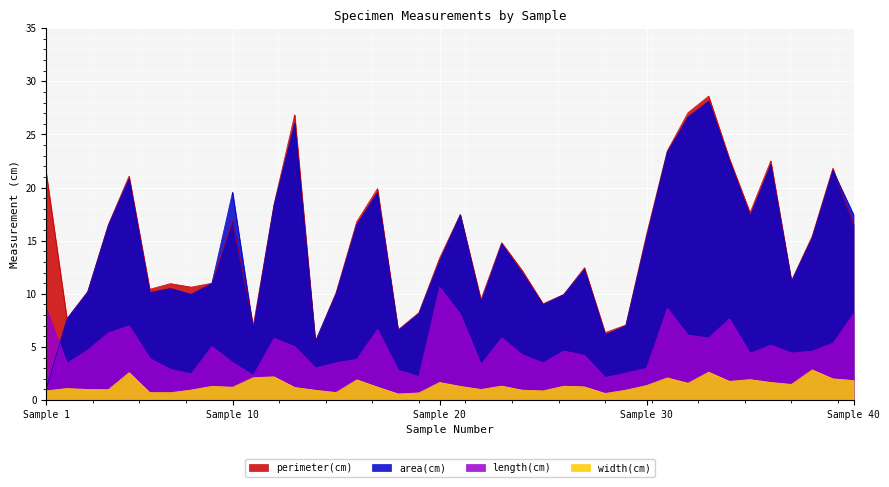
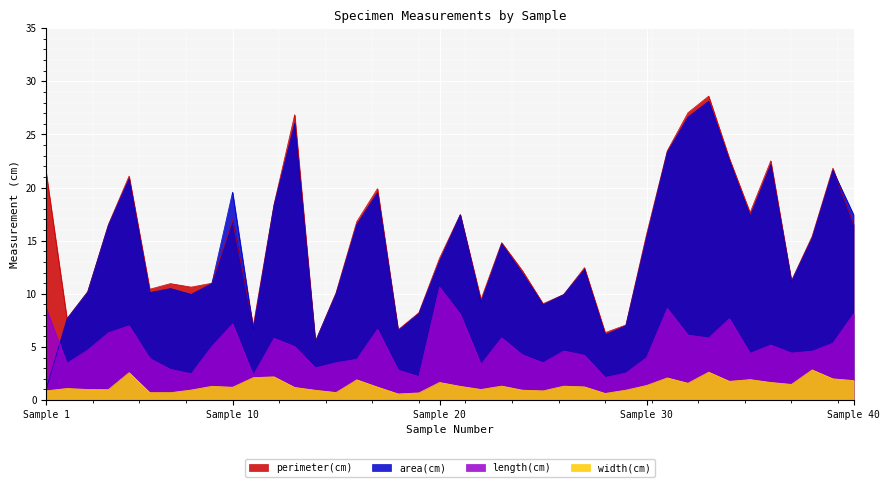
  {
    "perimeter(cm)": {
      "Sample 1": 21.3,
      "Sample 10": 16.9,
      "Sample 20": 13.4,
      "Sample 30": 15.6,
      "Sample 40": 16.5
    },
    "area(cm)": {
      "Sample 10": 19.6,
      "Sample 20": 13.1,
      "Sample 30": 15.3,
      "Sample 40": 17.5
    },
    "length(cm)": {
      "Sample 1": 8.6,
-     "Sample 10": 3.5,
+     "Sample 10": 7.2,
      "Sample 20": 10.6,
-     "Sample 30": 3,
+     "Sample 30": 4,
      "Sample 40": 8.1
    },
    "width(cm)": {
      "Sample 10": 1.2,
      "Sample 20": 1.7,
      "Sample 30": 1.4,
      "Sample 40": 1.8
    }
  }
